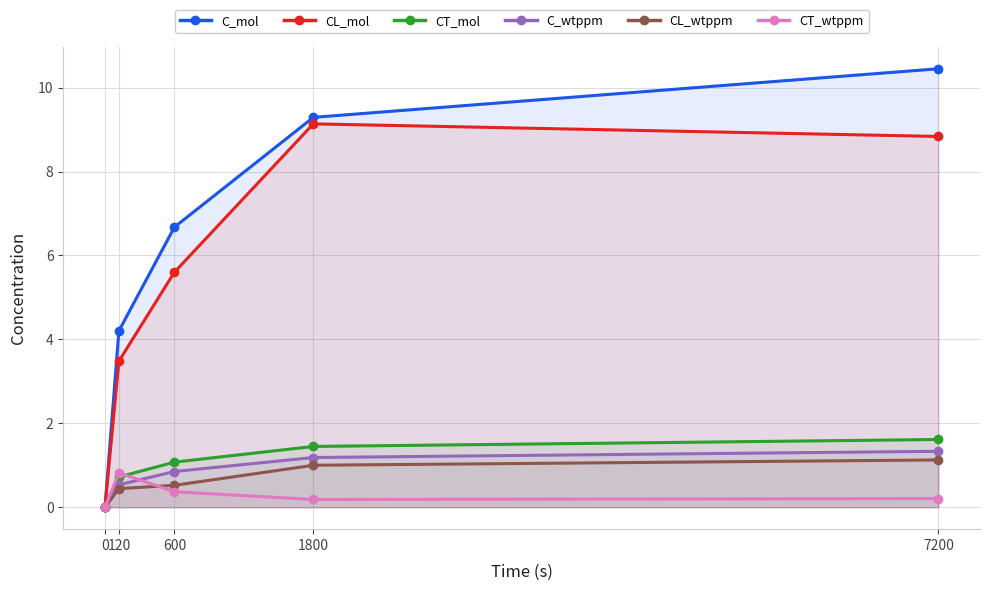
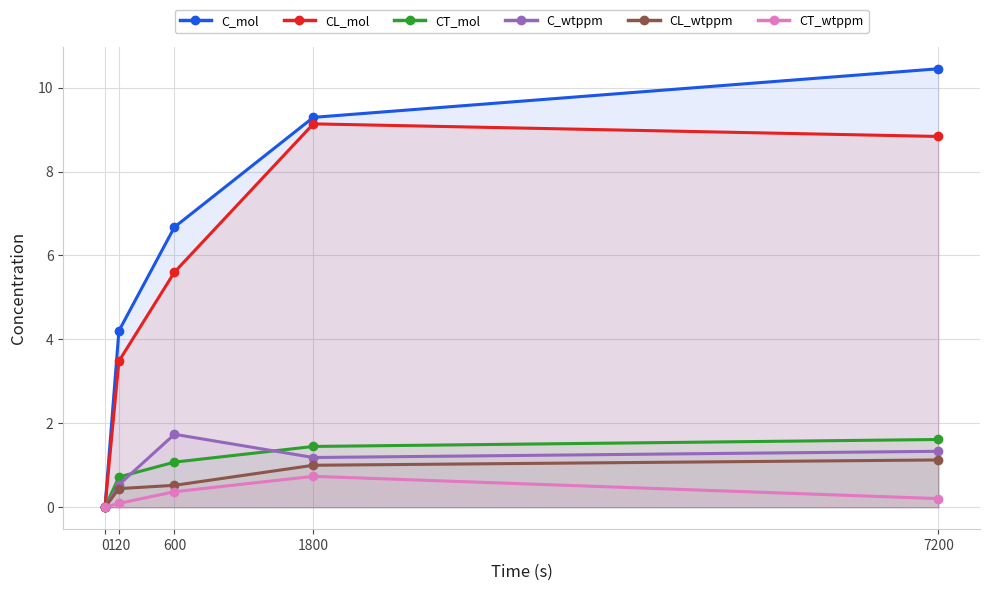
  {
    "C_mol": {
      "120": 4.2,
      "600": 6.7,
      "1800": 9.3,
      "7200": 10.4
    },
    "CL_mol": {
      "120": 3.5,
      "600": 5.6,
      "1800": 9.1,
      "7200": 8.8
    },
    "CT_mol": {
      "120": 0.7,
      "600": 1.1,
      "1800": 1.4,
      "7200": 1.6
    },
    "C_wtppm": {
      "120": 0.5,
-     "600": 0.9,
+     "600": 1.7,
      "1800": 1.2,
      "7200": 1.3
    },
    "CL_wtppm": {
      "120": 0.4,
      "600": 0.5,
      "1800": 1.0,
      "7200": 1.1
    },
    "CT_wtppm": {
-     "120": 0.8,
+     "120": 0.1,
      "600": 0.4,
-     "1800": 0.2,
+     "1800": 0.7,
      "7200": 0.2
    }
  }
